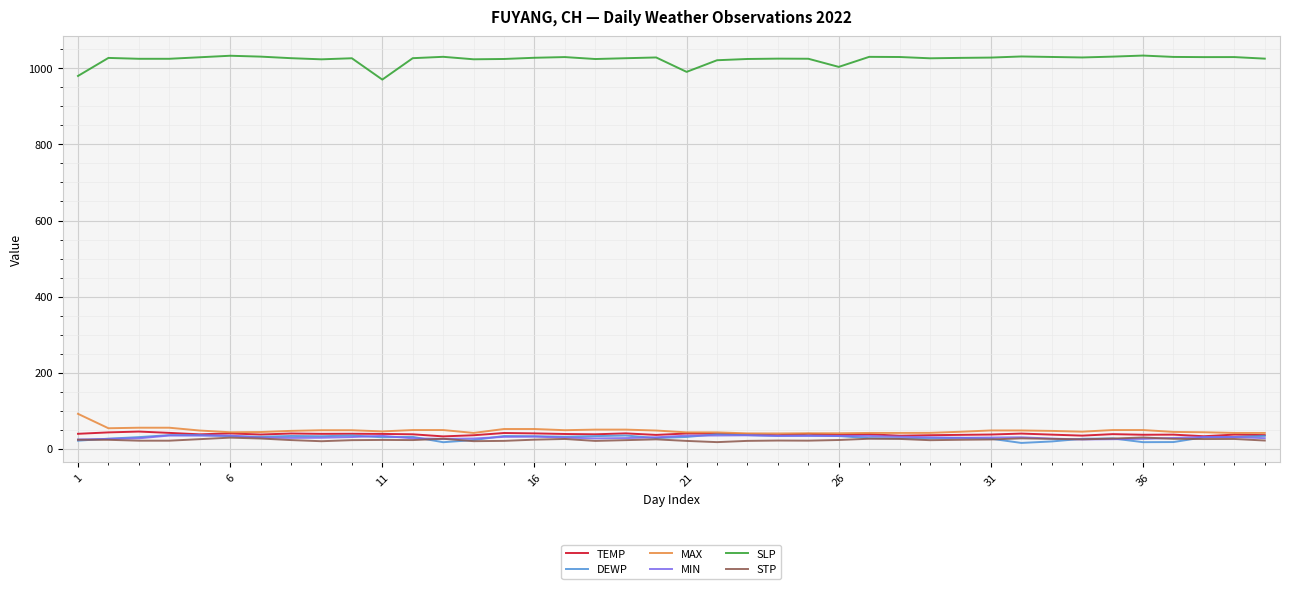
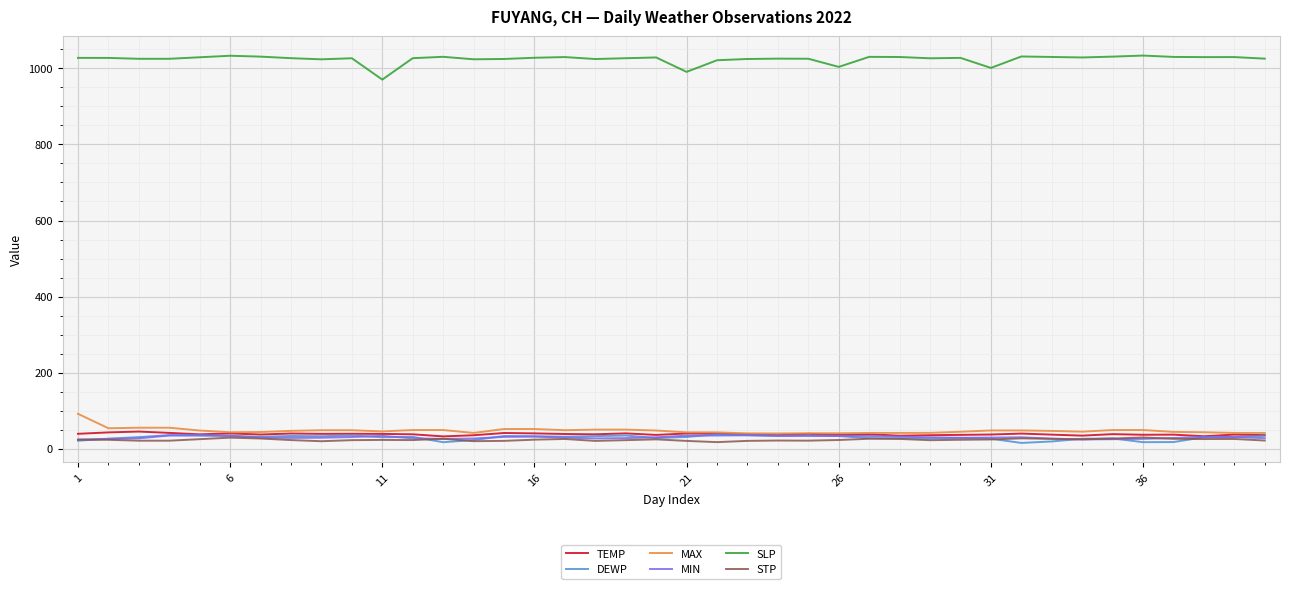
  {
    "TEMP": {
      "1": 40,
      "16": 40,
      "31": 40,
      "36": 40
    },
    "DEWP": {
      "36": 20
    },
    "MAX": {
      "1": 90,
      "16": 50,
      "31": 50,
      "36": 50
    },
    "SLP": {
-     "1": 980,
+     "1": 1030,
      "6": 1030,
      "11": 970,
      "16": 1030,
      "21": 990,
      "26": 1000,
-     "31": 1030,
+     "31": 1000,
      "36": 1030
    },
    "STP": {
      "11": 20,
      "16": 20,
      "21": 20,
      "26": 20
    }
  }
